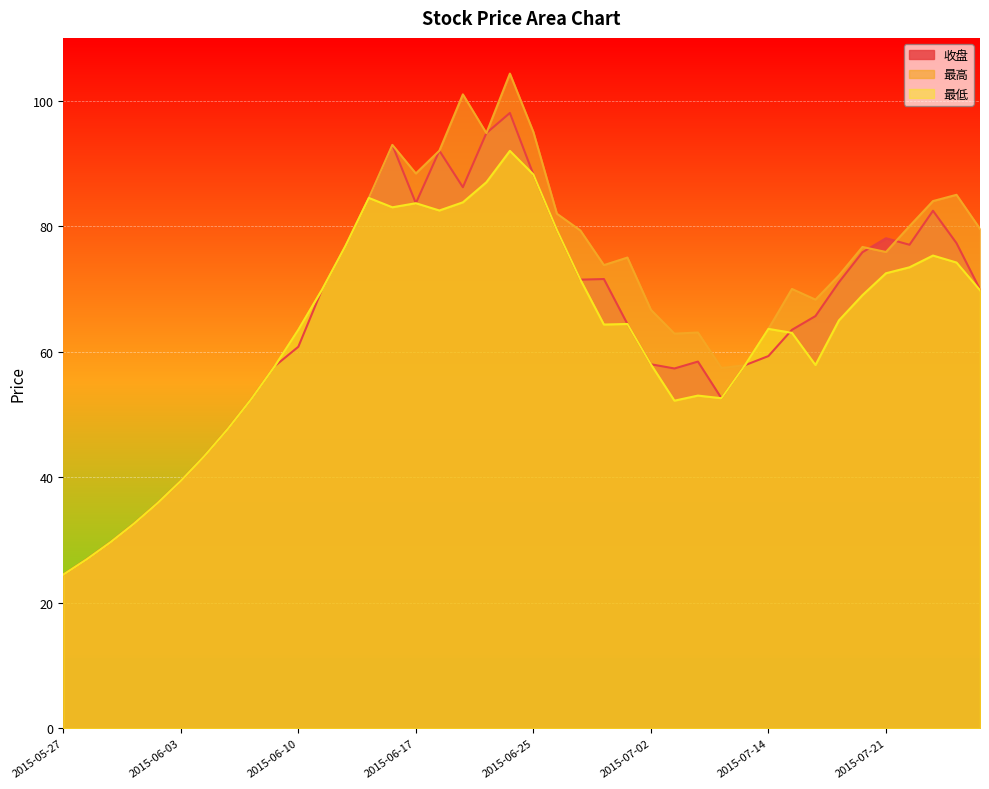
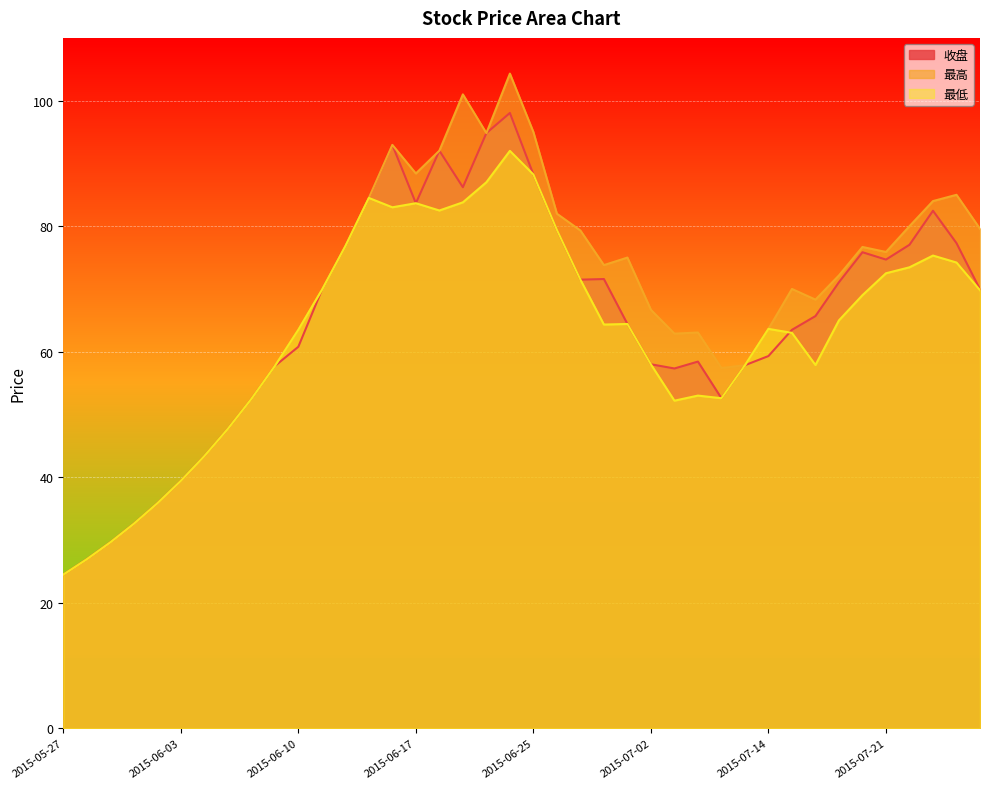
  {
    "收盘": {
      "2015-06-10": 61,
      "2015-07-14": 59,
-     "2015-07-21": 78
+     "2015-07-21": 75
    }
  }
